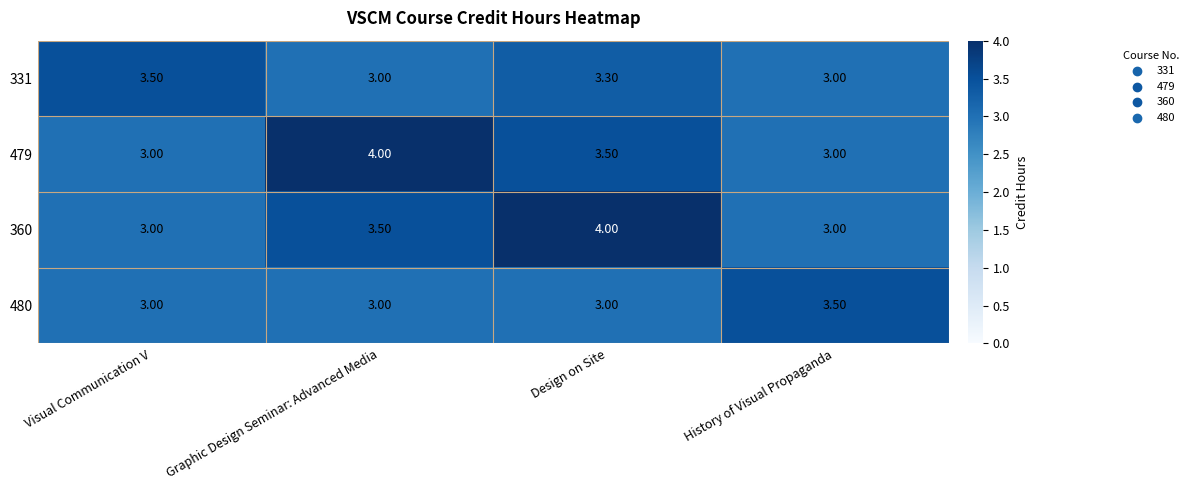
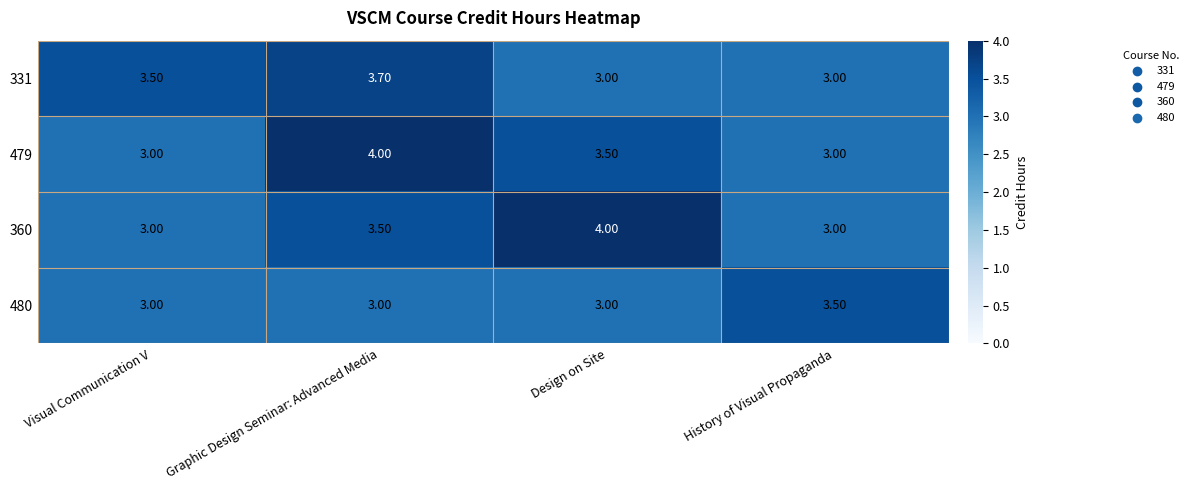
  {
    "331": {
      "Visual Communication V": 3.50,
-     "Graphic Design Seminar: Advanced Media": 3.00,
-     "Design on Site": 3.30,
+     "Graphic Design Seminar: Advanced Media": 3.70,
+     "Design on Site": 3.00,
      "History of Visual Propaganda": 3.00
    },
    "479": {
      "Visual Communication V": 3.00,
      "Graphic Design Seminar: Advanced Media": 4.00,
      "Design on Site": 3.50,
      "History of Visual Propaganda": 3.00
    },
    "360": {
      "Visual Communication V": 3.00,
      "Graphic Design Seminar: Advanced Media": 3.50,
      "Design on Site": 4.00,
      "History of Visual Propaganda": 3.00
    },
    "480": {
      "Visual Communication V": 3.00,
      "Graphic Design Seminar: Advanced Media": 3.00,
      "Design on Site": 3.00,
      "History of Visual Propaganda": 3.50
    }
  }
